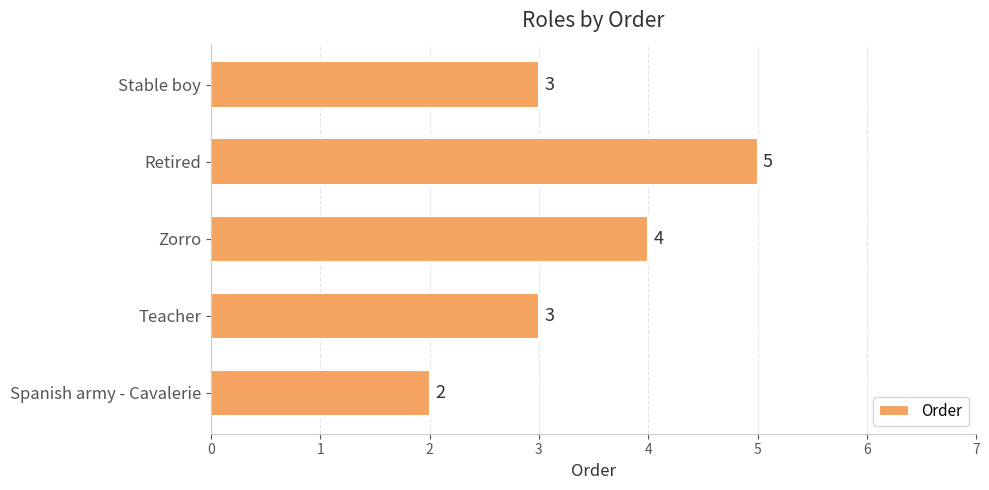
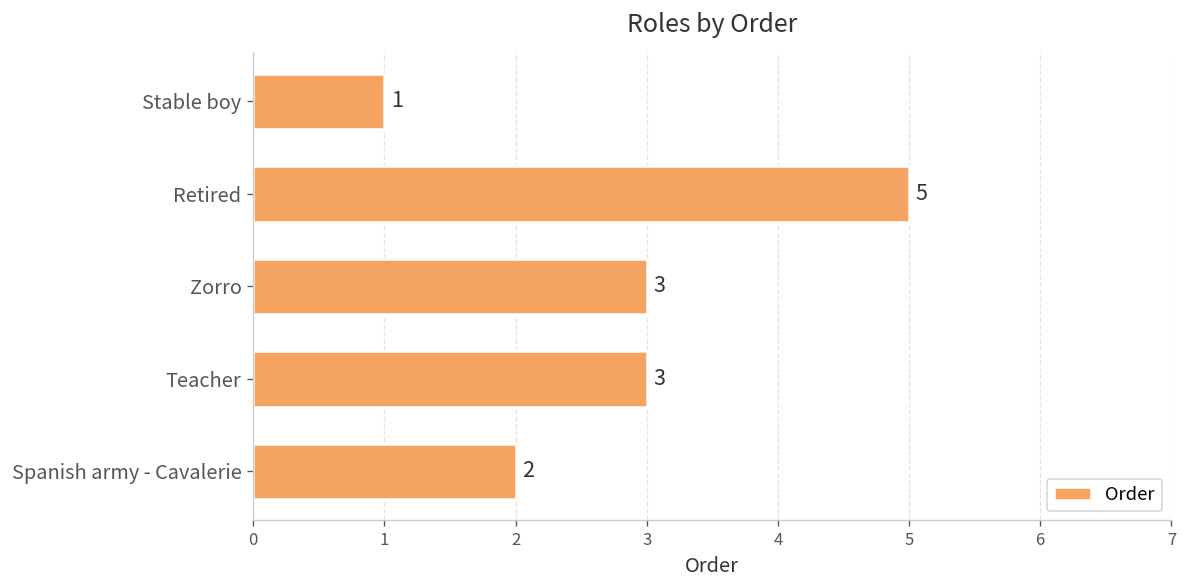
  {
-   "Stable boy": 3,
+   "Stable boy": 1,
    "Retired": 5,
-   "Zorro": 4,
+   "Zorro": 3,
    "Teacher": 3,
    "Spanish army - Cavalerie": 2
  }
